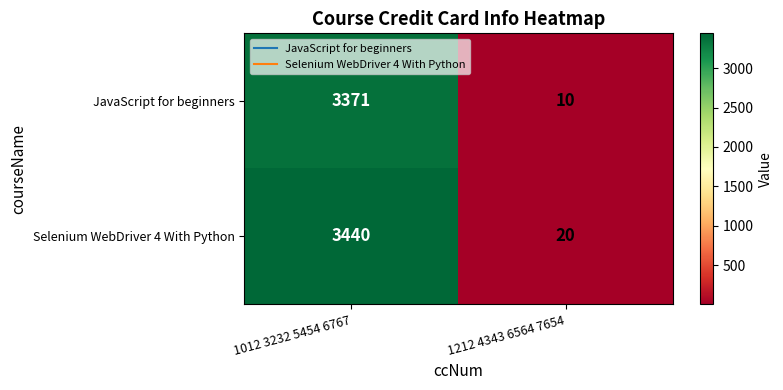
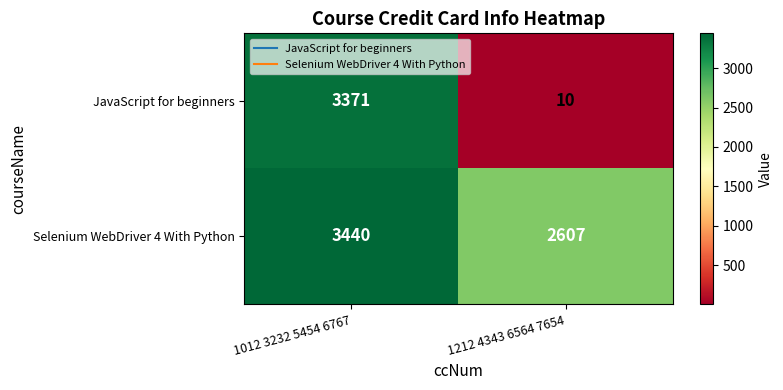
  {
    "JavaScript for beginners": {
      "1012 3232 5454 6767": 3371,
      "1212 4343 6564 7654": 10
    },
    "Selenium WebDriver 4 With Python": {
      "1012 3232 5454 6767": 3440,
-     "1212 4343 6564 7654": 20
+     "1212 4343 6564 7654": 2607
    }
  }
